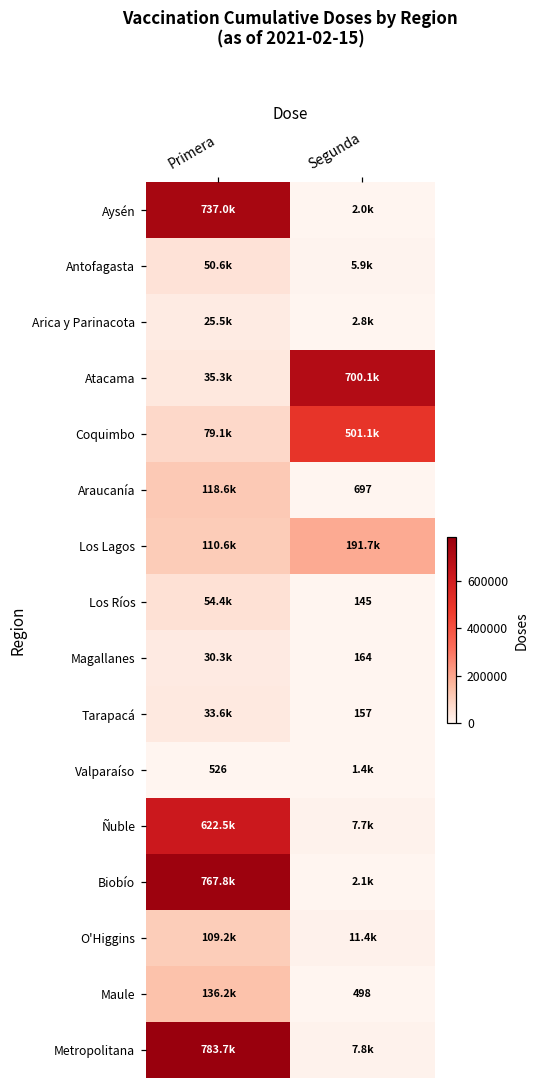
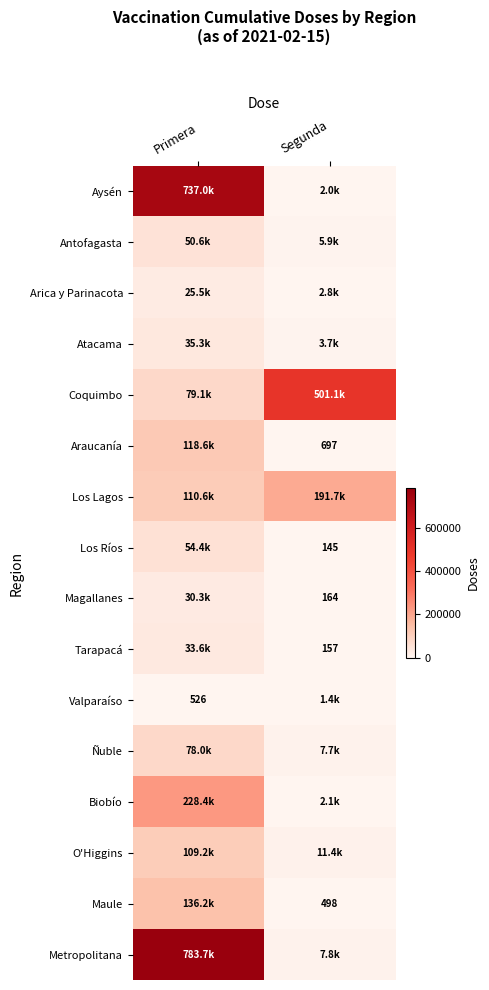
  {
    "Aysén": {
      "Primera": "737.0k",
      "Segunda": "2.0k"
    },
    "Antofagasta": {
      "Primera": "50.6k",
      "Segunda": "5.9k"
    },
    "Arica y Parinacota": {
      "Primera": "25.5k",
      "Segunda": "2.8k"
    },
    "Atacama": {
      "Primera": "35.3k",
-     "Segunda": "700.1k"
+     "Segunda": "3.7k"
    },
    "Coquimbo": {
      "Primera": "79.1k",
      "Segunda": "501.1k"
    },
    "Araucanía": {
      "Primera": "118.6k",
      "Segunda": "697"
    },
    "Los Lagos": {
      "Primera": "110.6k",
      "Segunda": "191.7k"
    },
    "Los Ríos": {
      "Primera": "54.4k",
      "Segunda": "145"
    },
    "Magallanes": {
      "Primera": "30.3k",
      "Segunda": "164"
    },
    "Tarapacá": {
      "Primera": "33.6k",
      "Segunda": "157"
    },
    "Valparaíso": {
      "Primera": "526",
      "Segunda": "1.4k"
    },
    "Ñuble": {
-     "Primera": "622.5k",
+     "Primera": "78.0k",
      "Segunda": "7.7k"
    },
    "Biobío": {
-     "Primera": "767.8k",
+     "Primera": "228.4k",
      "Segunda": "2.1k"
    },
    "O'Higgins": {
      "Primera": "109.2k",
      "Segunda": "11.4k"
    },
    "Maule": {
      "Primera": "136.2k",
      "Segunda": "498"
    },
    "Metropolitana": {
      "Primera": "783.7k",
      "Segunda": "7.8k"
    }
  }
